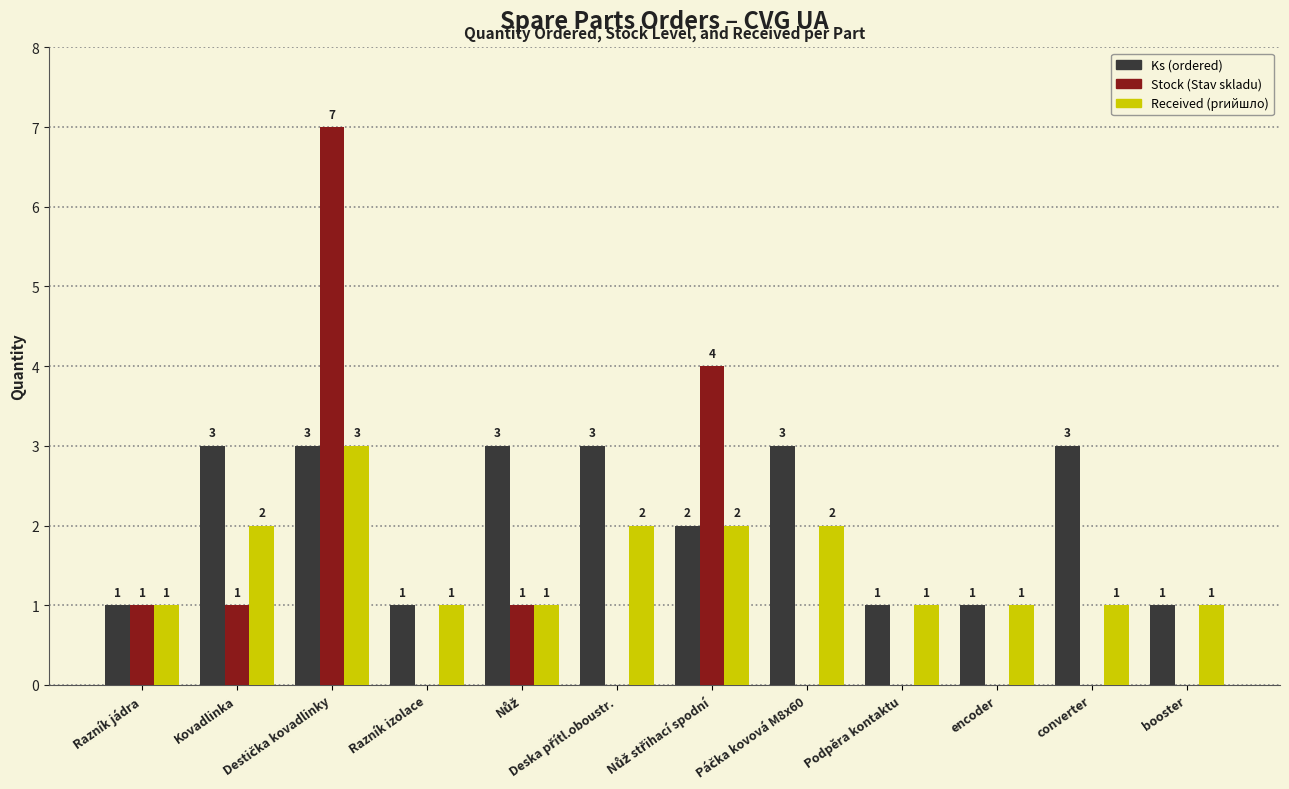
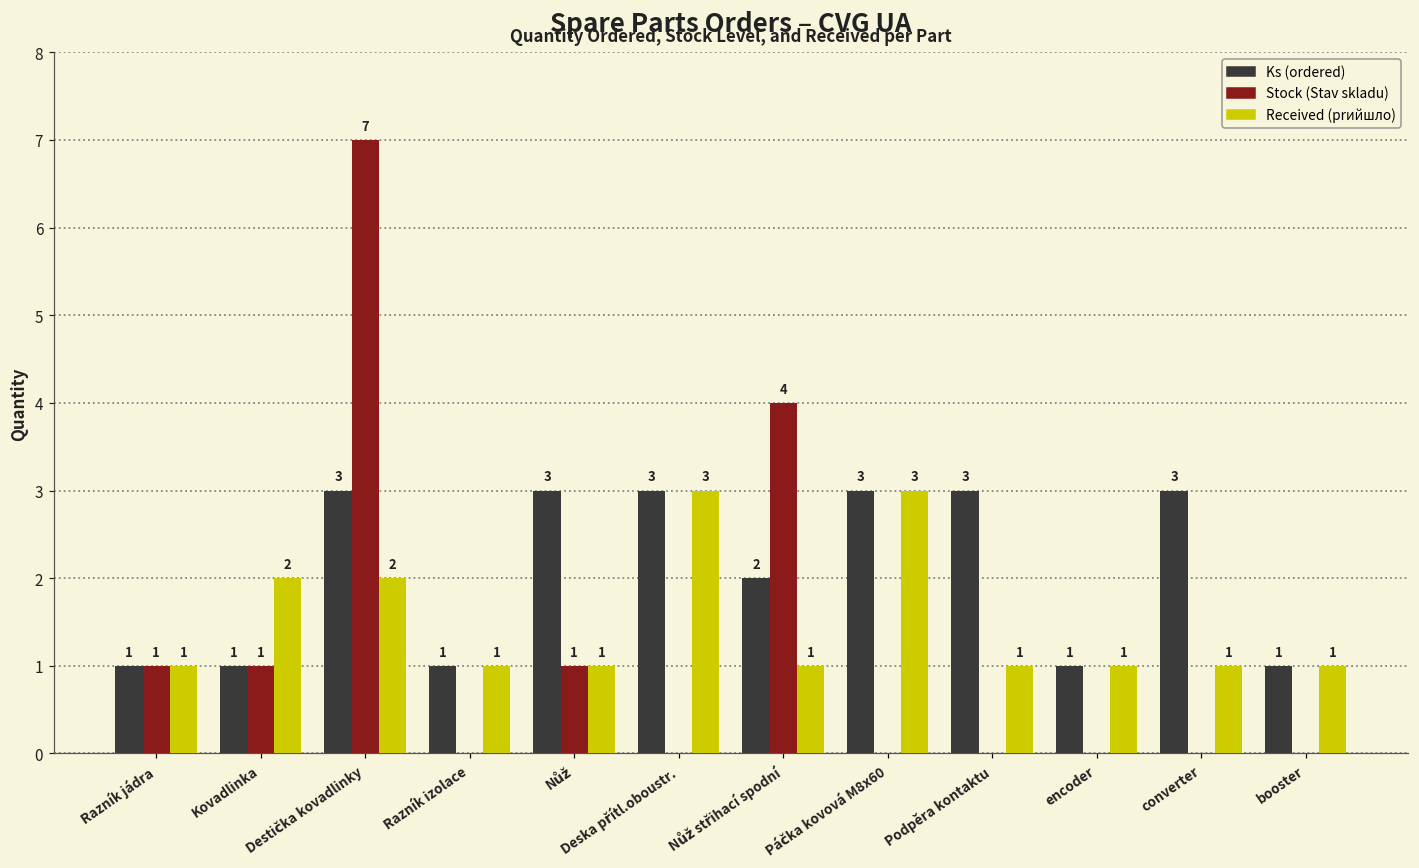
  {
    "Ks (ordered)": {
      "Razník jádra": 1,
-     "Kovadlinka": 3,
+     "Kovadlinka": 1,
      "Destička kovadlinky": 3,
      "Razník izolace": 1,
      "Nůž": 3,
      "Deska přítl.oboustr.": 3,
      "Nůž střihací spodní": 2,
      "Páčka kovová M8x60": 3,
-     "Podpěra kontaktu": 1,
+     "Podpěra kontaktu": 3,
      "encoder": 1,
      "converter": 3,
      "booster": 1
    },
    "Stock (Stav skladu)": {
      "Razník jádra": 1,
      "Kovadlinka": 1,
      "Destička kovadlinky": 7,
      "Nůž": 1,
      "Nůž střihací spodní": 4
    },
    "Received (prийшло)": {
      "Razník jádra": 1,
      "Kovadlinka": 2,
-     "Destička kovadlinky": 3,
+     "Destička kovadlinky": 2,
      "Razník izolace": 1,
      "Nůž": 1,
-     "Deska přítl.oboustr.": 2,
-     "Nůž střihací spodní": 2,
-     "Páčka kovová M8x60": 2,
+     "Deska přítl.oboustr.": 3,
+     "Nůž střihací spodní": 1,
+     "Páčka kovová M8x60": 3,
      "Podpěra kontaktu": 1,
      "encoder": 1,
      "converter": 1,
      "booster": 1
    }
  }
